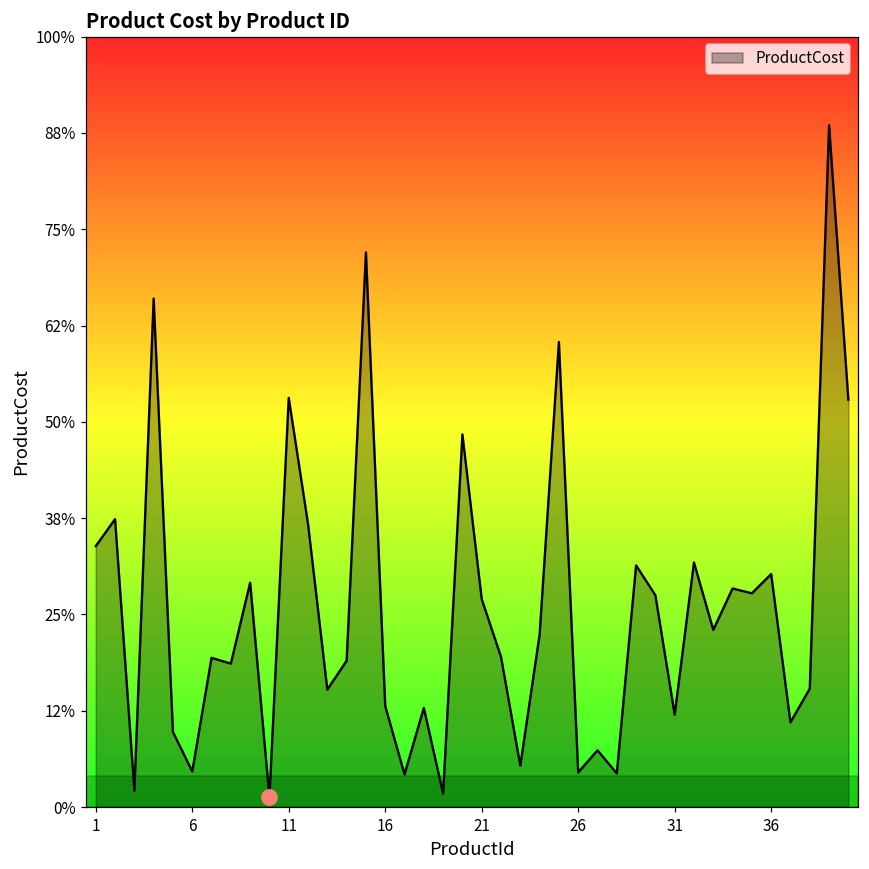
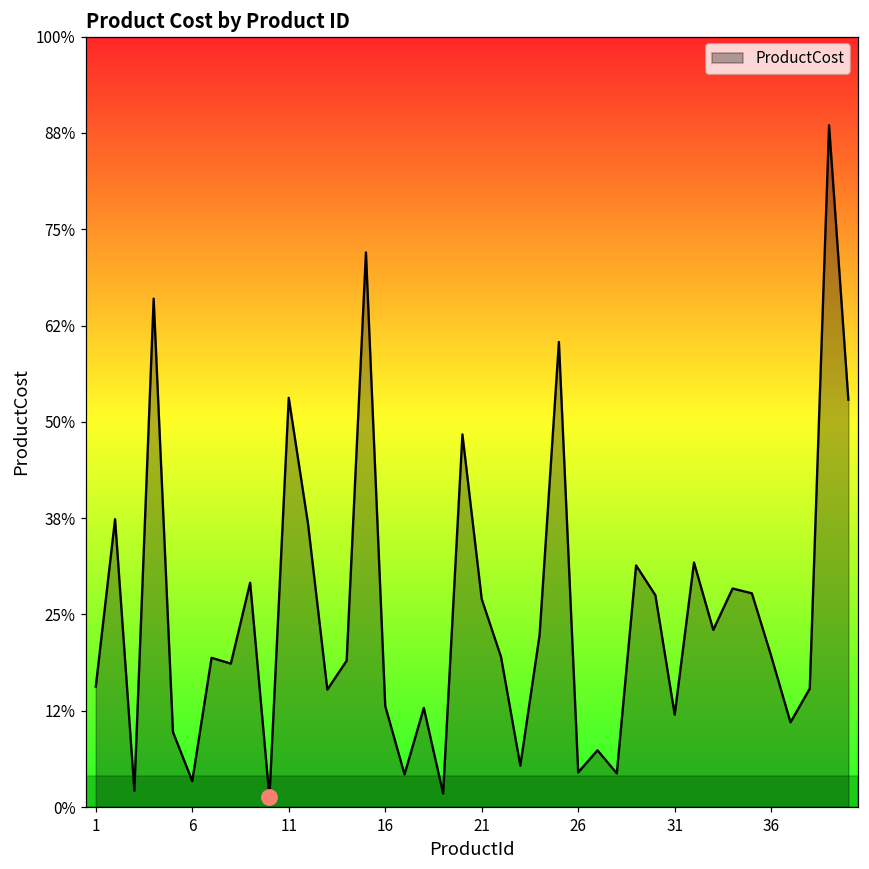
  {
    "ProductCost": {
-     "1": "34%",
-     "6": "5%",
+     "1": "16%",
+     "6": "3%",
      "11": "53%",
      "16": "13%",
      "21": "27%",
      "26": "5%",
      "31": "12%",
-     "36": "30%"
+     "36": "20%"
    }
  }
